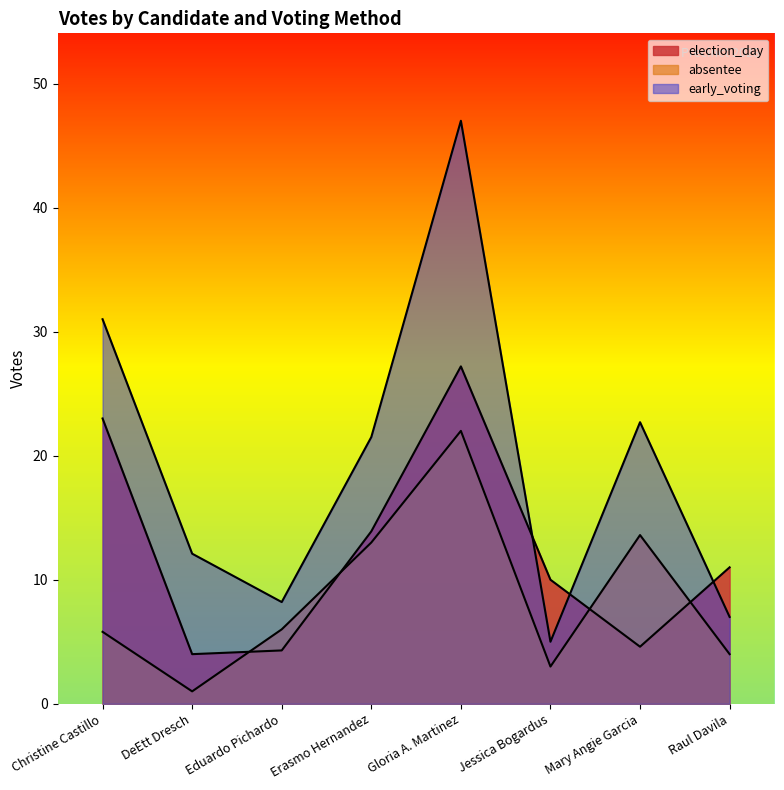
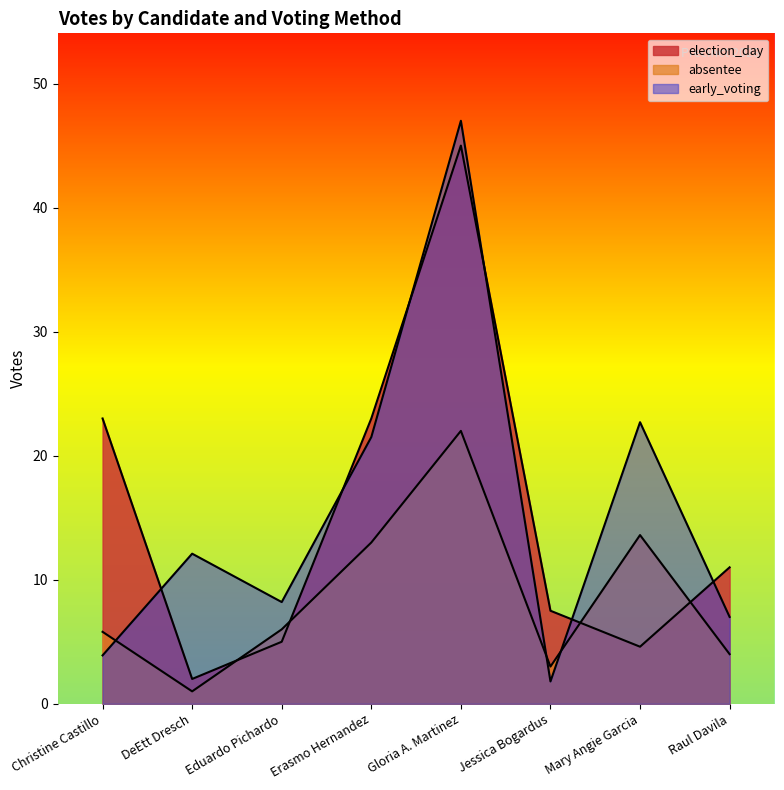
  {
    "election_day": {
      "Christine Castillo": 23.0,
-     "DeEtt Dresch": 4,
-     "Eduardo Pichardo": 4.3,
-     "Erasmo Hernandez": 13.9,
-     "Gloria A. Martinez": 27.2,
-     "Jessica Bogardus": 10.0,
+     "DeEtt Dresch": 2,
+     "Eduardo Pichardo": 5.0,
+     "Erasmo Hernandez": 23.0,
+     "Gloria A. Martinez": 45.0,
+     "Jessica Bogardus": 7.5,
      "Mary Angie Garcia": 4.6,
      "Raul Davila": 11.0
    },
    "absentee": {
      "Christine Castillo": 5.8,
      "DeEtt Dresch": 1.0,
      "Eduardo Pichardo": 6.0,
      "Erasmo Hernandez": 13.0,
      "Gloria A. Martinez": 22.0,
      "Jessica Bogardus": 3.0,
      "Mary Angie Garcia": 13.6,
      "Raul Davila": 4.0
    },
    "early_voting": {
-     "Christine Castillo": 31.0,
+     "Christine Castillo": 3.9,
      "DeEtt Dresch": 12.1,
      "Eduardo Pichardo": 8.2,
      "Erasmo Hernandez": 21.5,
      "Gloria A. Martinez": 47.0,
-     "Jessica Bogardus": 5.0,
+     "Jessica Bogardus": 1.8,
      "Mary Angie Garcia": 22.7,
      "Raul Davila": 7.0
    }
  }
